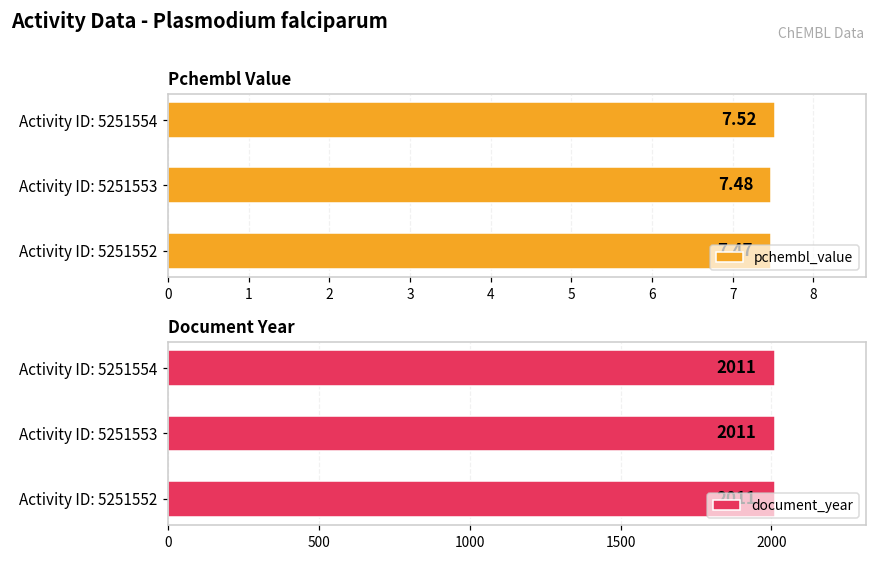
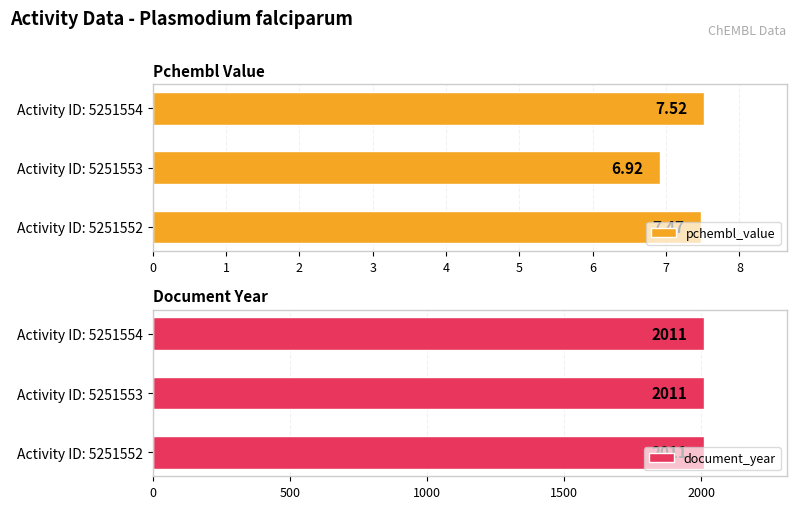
  {
    "Pchembl Value": {
      "Activity ID: 5251554": 7.52,
-     "Activity ID: 5251553": 7.48
+     "Activity ID: 5251553": 6.92
    },
    "Document Year": {
      "Activity ID: 5251554": 2011,
      "Activity ID: 5251553": 2011
    }
  }
